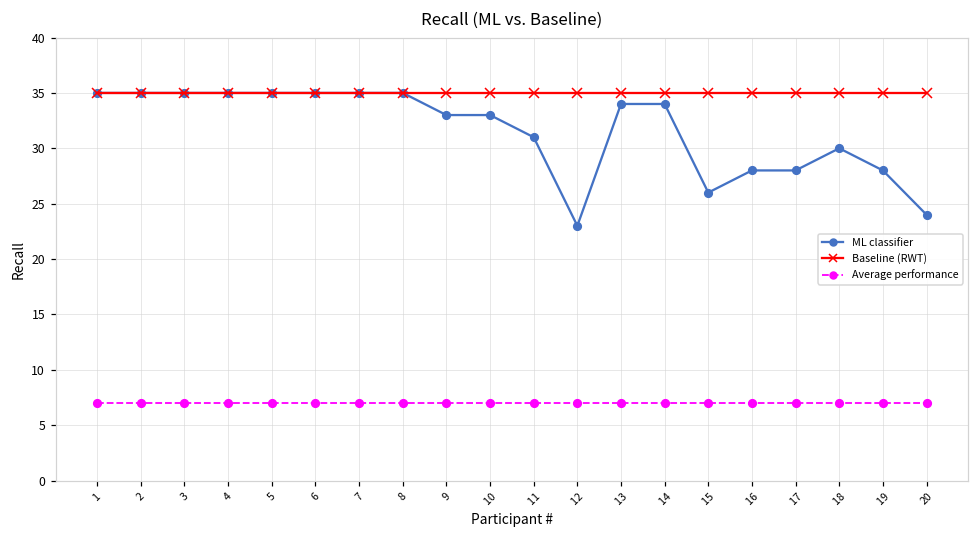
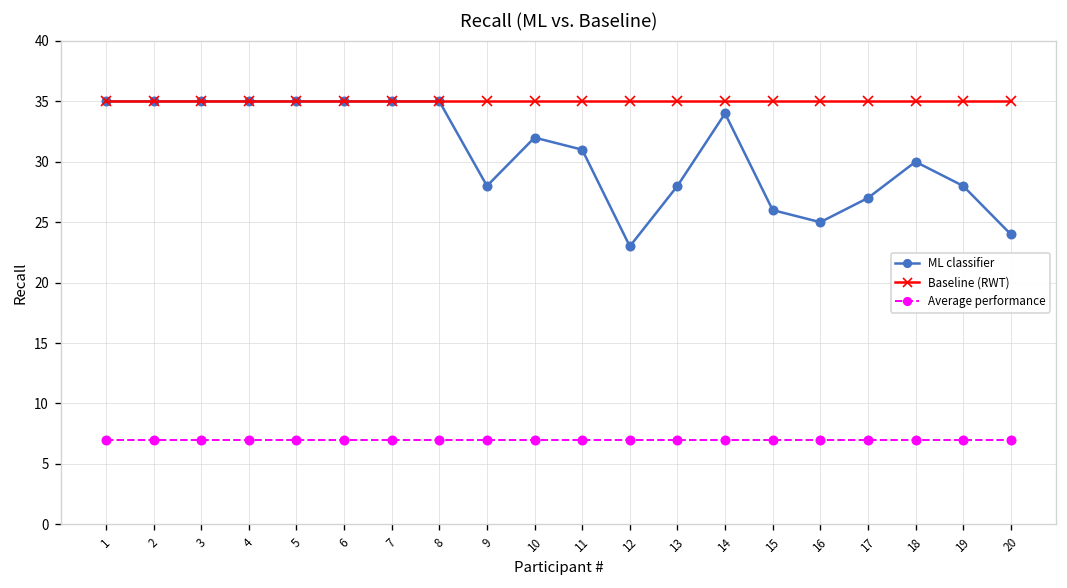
  {
    "ML classifier": {
-     "9": 33,
-     "10": 33,
+     "9": 28,
+     "10": 32,
      "11": 31,
      "12": 23,
-     "13": 34,
+     "13": 28,
      "14": 34,
      "15": 26,
-     "16": 28,
-     "17": 28,
+     "16": 25,
+     "17": 27,
      "18": 30,
      "19": 28,
      "20": 24
    },
    "Baseline (RWT)": {
      "9": 35,
      "10": 35,
      "11": 35,
      "12": 35,
      "13": 35,
      "14": 35,
      "15": 35,
      "16": 35,
      "17": 35,
      "18": 35,
      "19": 35,
      "20": 35
    },
    "Average performance": {
      "1": 7,
      "2": 7,
      "3": 7,
      "4": 7,
      "5": 7,
      "6": 7,
      "7": 7,
      "8": 7,
      "9": 7,
      "10": 7,
      "11": 7,
      "12": 7,
      "13": 7,
      "14": 7,
      "15": 7,
      "16": 7,
      "17": 7,
      "18": 7,
      "19": 7,
      "20": 7
    }
  }
